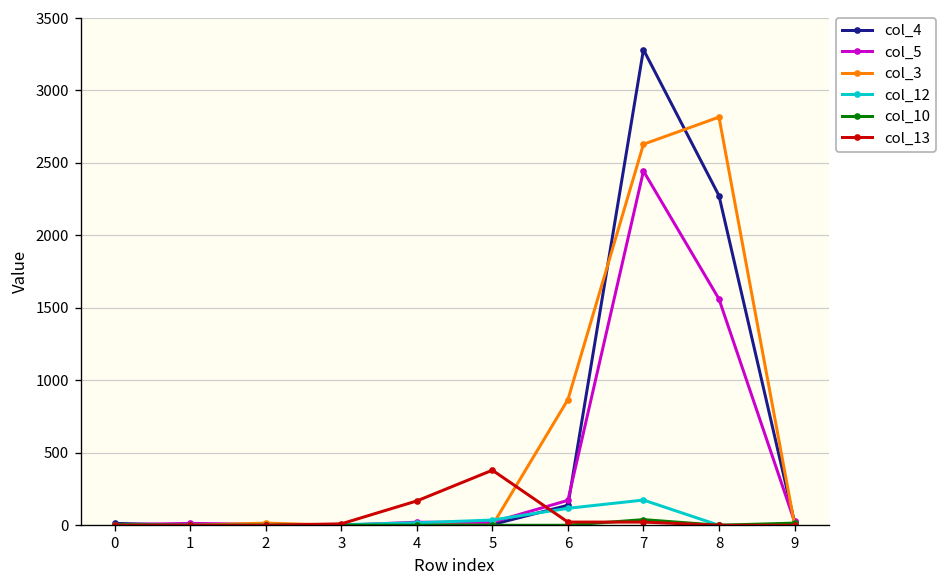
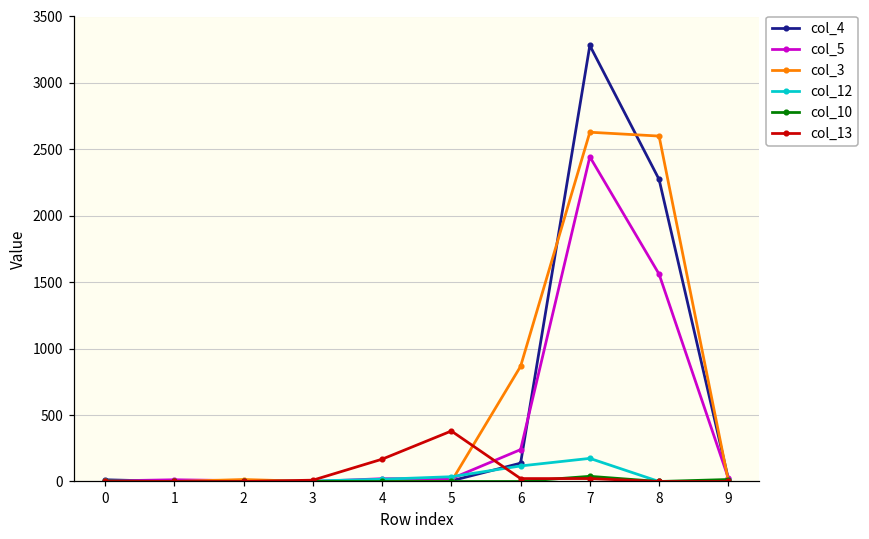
  {
    "col_4": {
      "7": 3280,
      "8": 2270
    },
    "col_5": {
-     "6": 170,
+     "6": 240,
      "7": 2440,
      "8": 1560
    },
    "col_3": {
      "6": 870,
      "7": 2630,
-     "8": 2820
+     "8": 2600
    },
    "col_12": {
      "7": 170
    },
    "col_10": {
      "6": 0
    },
    "col_13": {
      "4": 170,
      "5": 380,
      "6": 20
    }
  }
